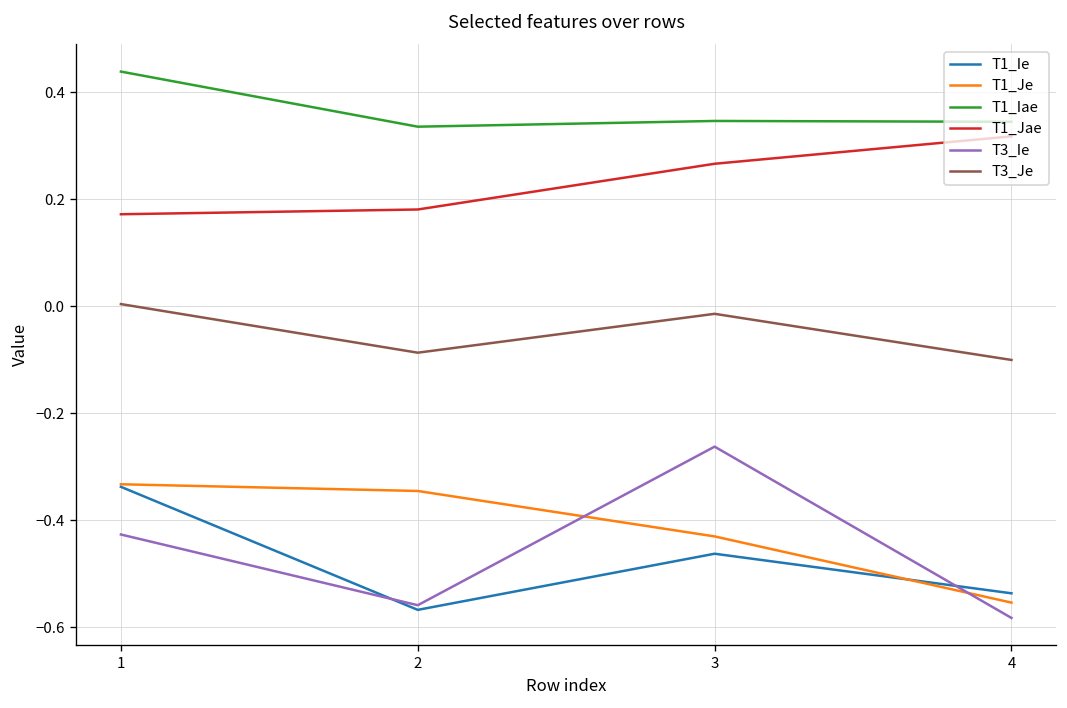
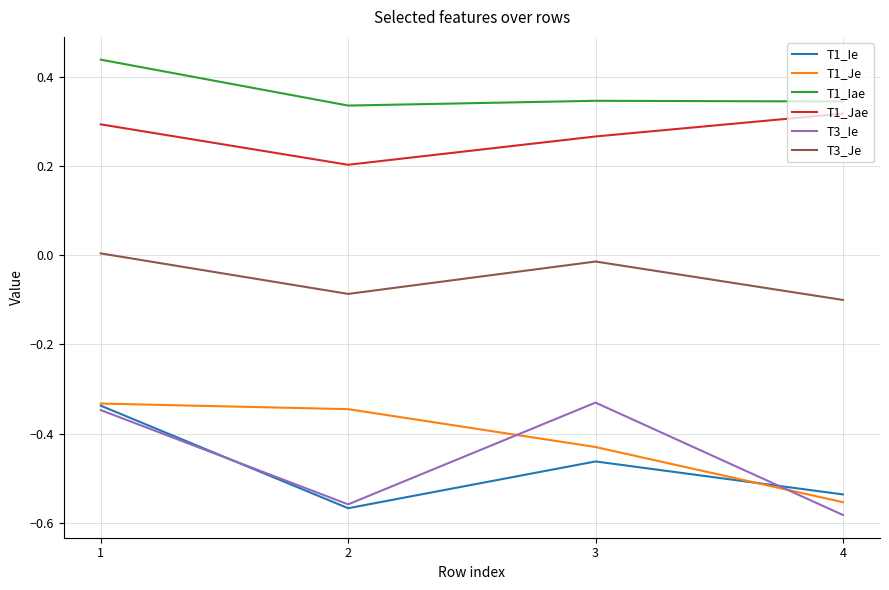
  {
    "T1_Ie": {
      "2": -0.57,
      "3": -0.46,
      "4": -0.54
    },
    "T1_Je": {
      "2": -0.35,
      "3": -0.43,
      "4": -0.55
    },
    "T1_Iae": {
      "1": 0.44,
      "2": 0.34,
      "3": 0.35
    },
    "T1_Jae": {
-     "1": 0.17,
-     "2": 0.18,
+     "1": 0.29,
+     "2": 0.20,
      "3": 0.27
    },
    "T3_Ie": {
-     "1": -0.43,
+     "1": -0.35,
      "2": -0.56,
-     "3": -0.26,
+     "3": -0.33,
      "4": -0.58
    },
    "T3_Je": {
      "1": 0.00,
      "2": -0.09,
      "3": -0.01,
      "4": -0.10
    }
  }
